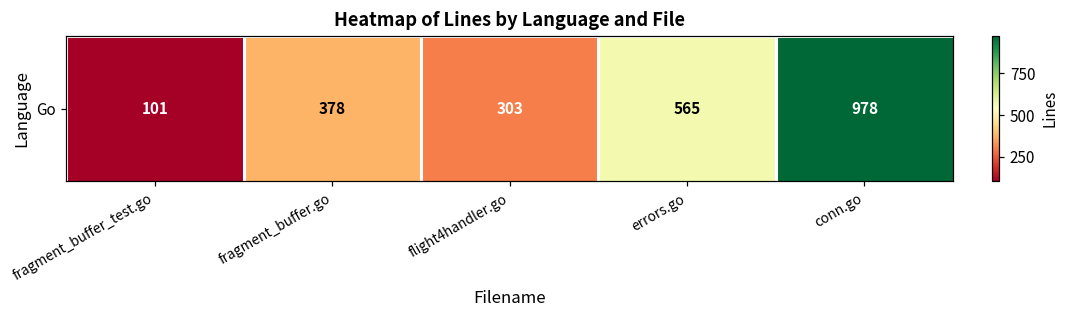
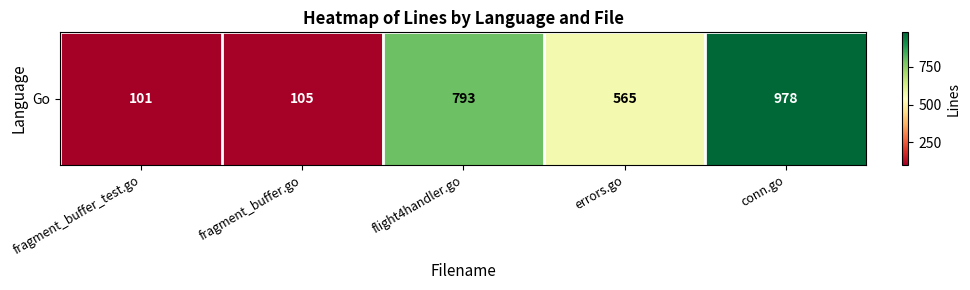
  {
    "Go": {
      "fragment_buffer_test.go": 101,
-     "fragment_buffer.go": 378,
-     "flight4handler.go": 303,
+     "fragment_buffer.go": 105,
+     "flight4handler.go": 793,
      "errors.go": 565,
      "conn.go": 978
    }
  }
